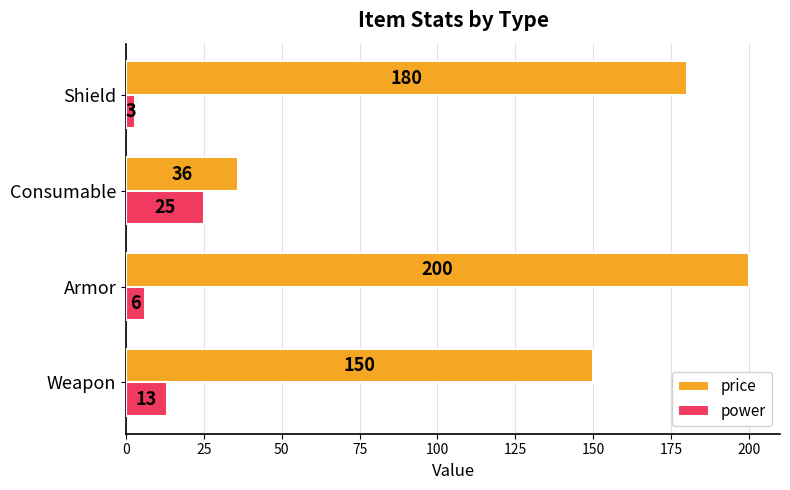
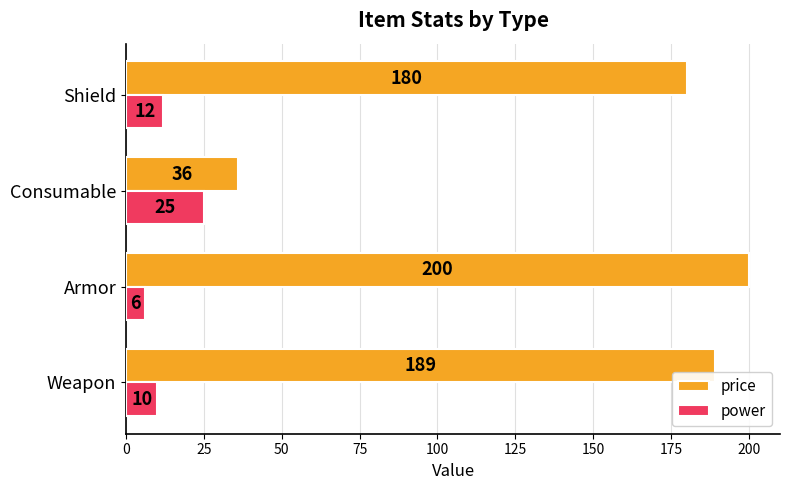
  {
    "price": {
      "Shield": 180,
      "Consumable": 36,
      "Armor": 200,
-     "Weapon": 150
+     "Weapon": 189
    },
    "power": {
-     "Shield": 3,
+     "Shield": 12,
      "Consumable": 25,
      "Armor": 6,
-     "Weapon": 13
+     "Weapon": 10
    }
  }
